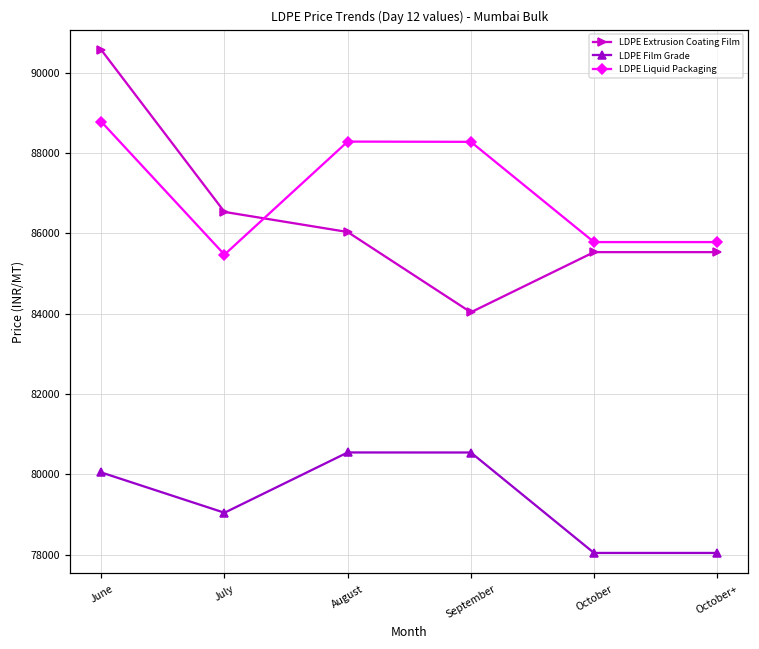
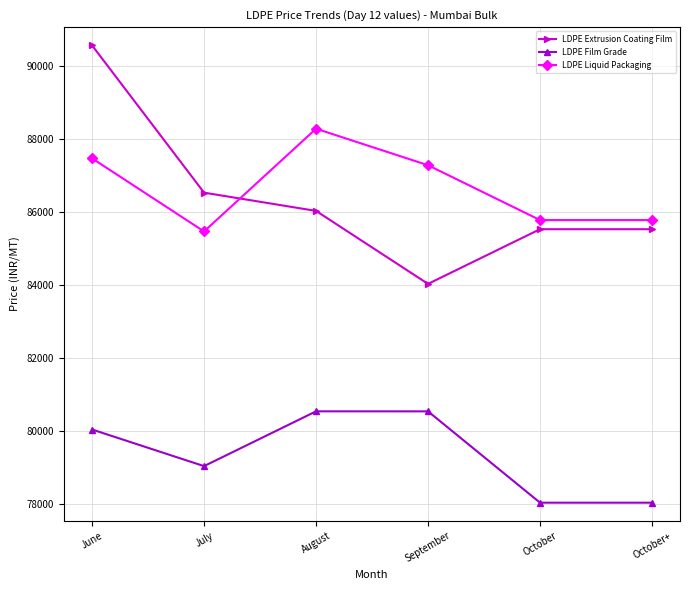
  {
    "LDPE Liquid Packaging": {
-     "June": 88800,
+     "June": 87500,
      "July": 85500,
      "August": 88300,
-     "September": 88300,
+     "September": 87300,
      "October": 85800,
      "October+": 85800
    }
  }
